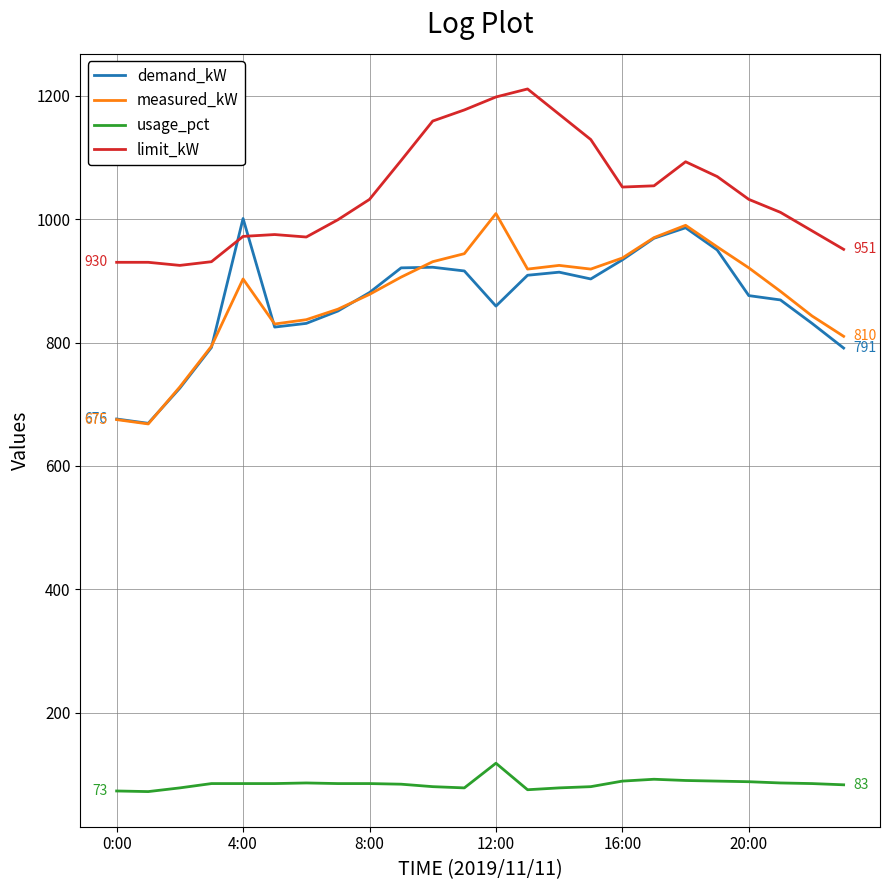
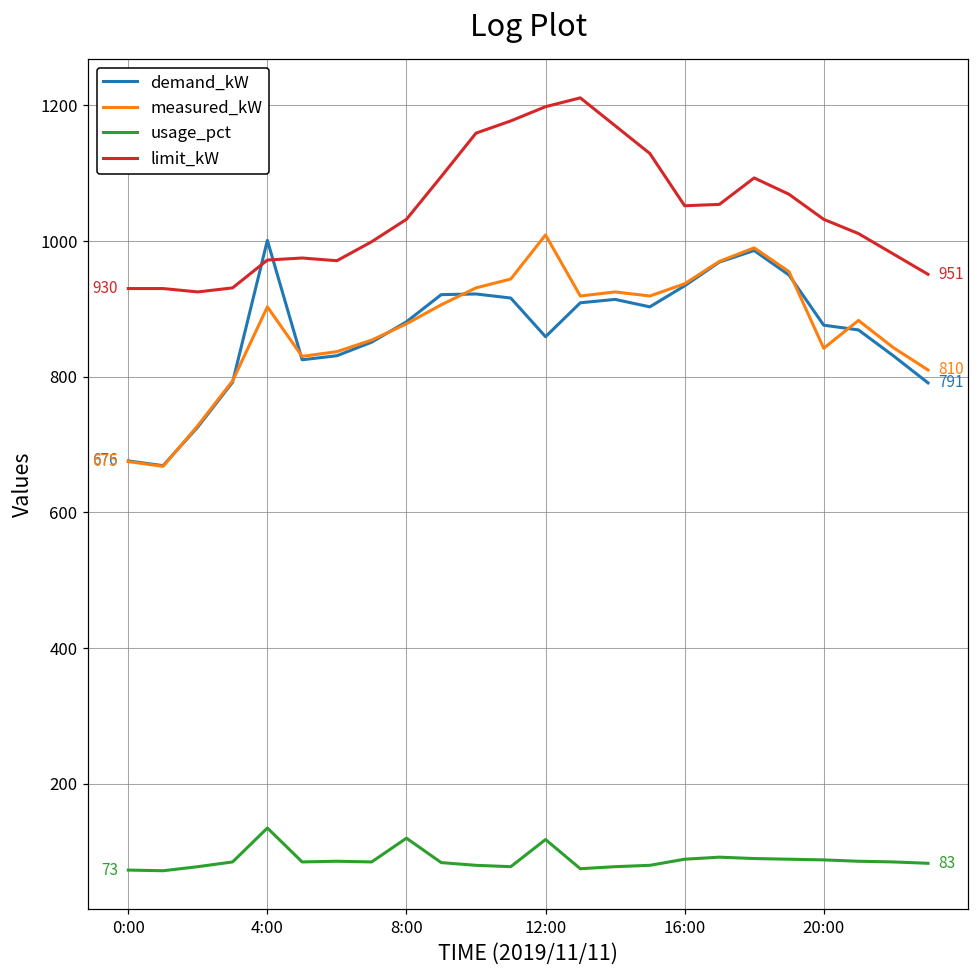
  {
    "demand_kW": {
      "4:00": 1000,
      "12:00": 860,
      "20:00": 880
    },
    "measured_kW": {
      "4:00": 900,
      "12:00": 1010,
-     "20:00": 920
+     "20:00": 840
    },
    "usage_pct": {
-     "4:00": 90,
-     "8:00": 90,
+     "4:00": 140,
+     "8:00": 120,
      "12:00": 120,
      "16:00": 90,
      "20:00": 90
    },
    "limit_kW": {
      "0:00": 930
    }
  }
